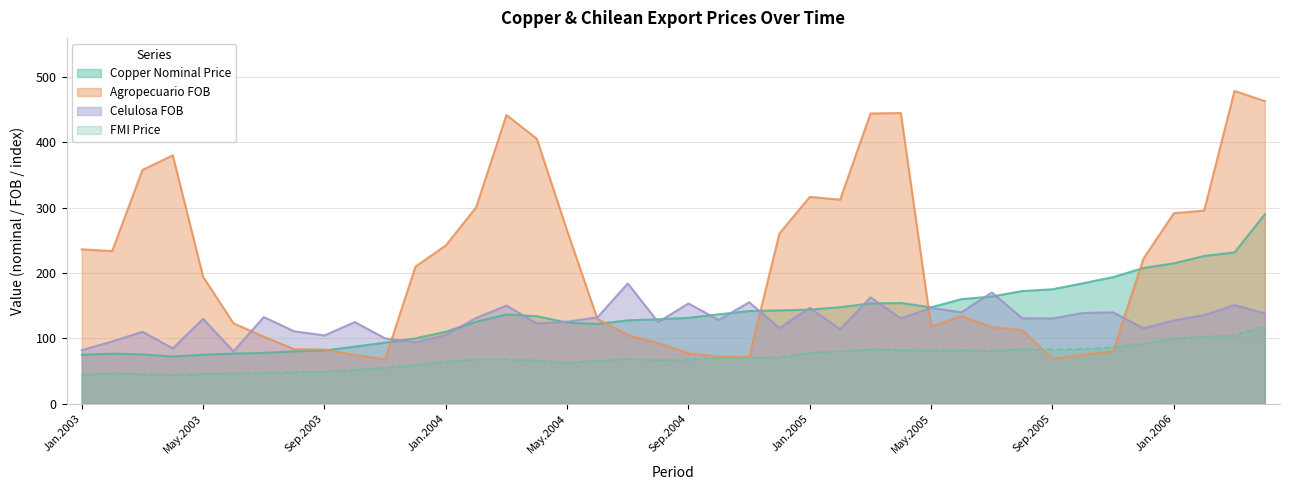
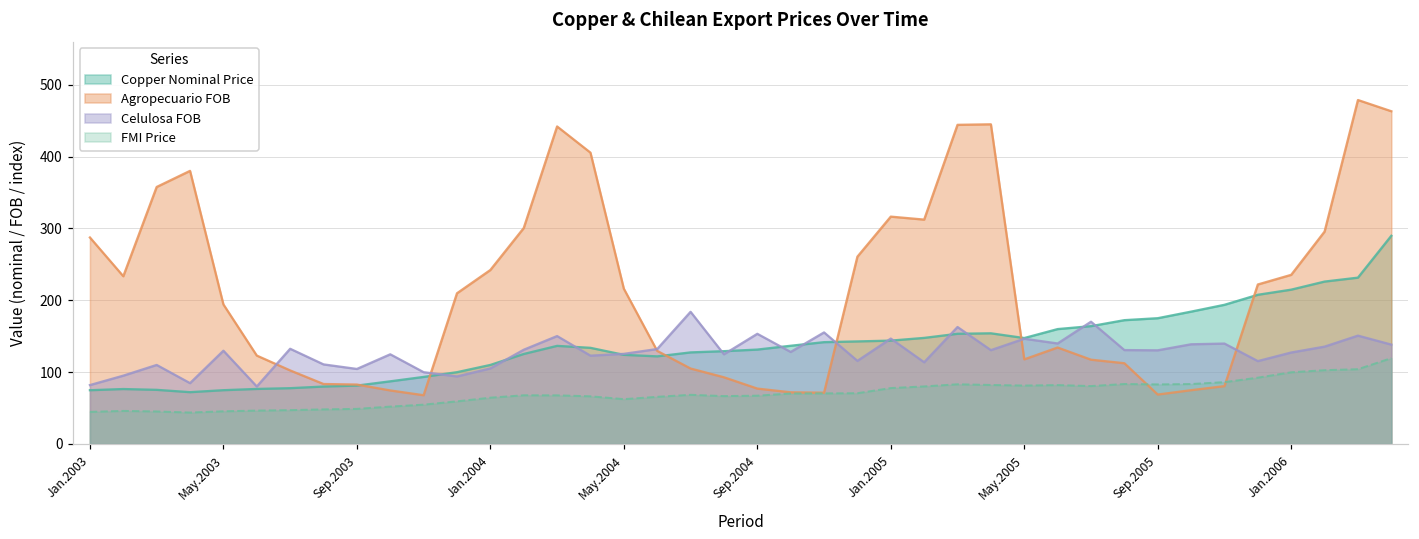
  {
    "Agropecuario FOB": {
-     "Jan.2003": 240,
+     "Jan.2003": 290,
      "May.2003": 190,
      "Jan.2004": 240,
-     "May.2004": 260,
+     "May.2004": 220,
      "Sep.2004": 80,
      "Jan.2005": 320,
      "May.2005": 120,
      "Sep.2005": 70,
-     "Jan.2006": 290
+     "Jan.2006": 240
    }
  }
